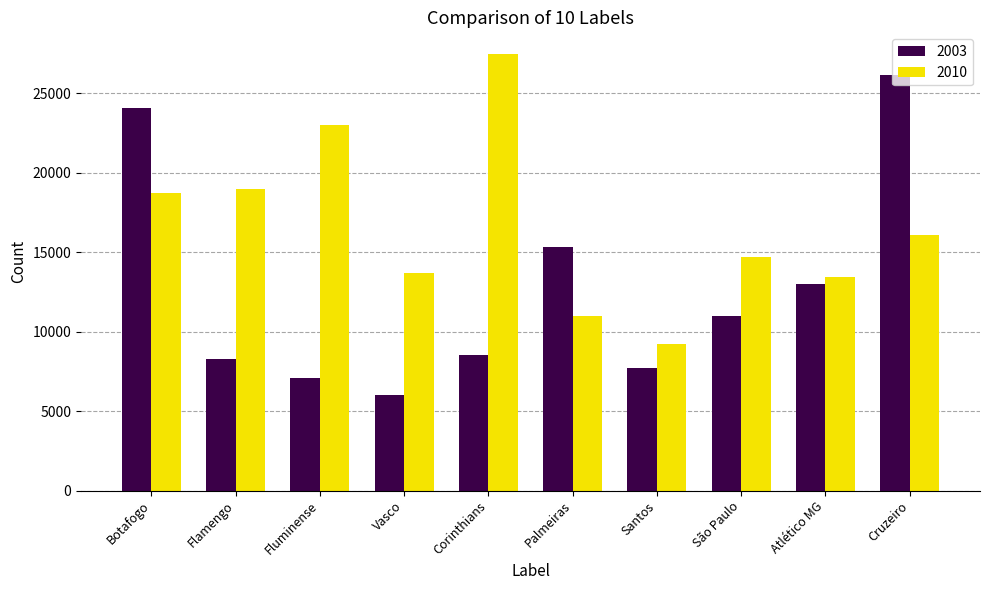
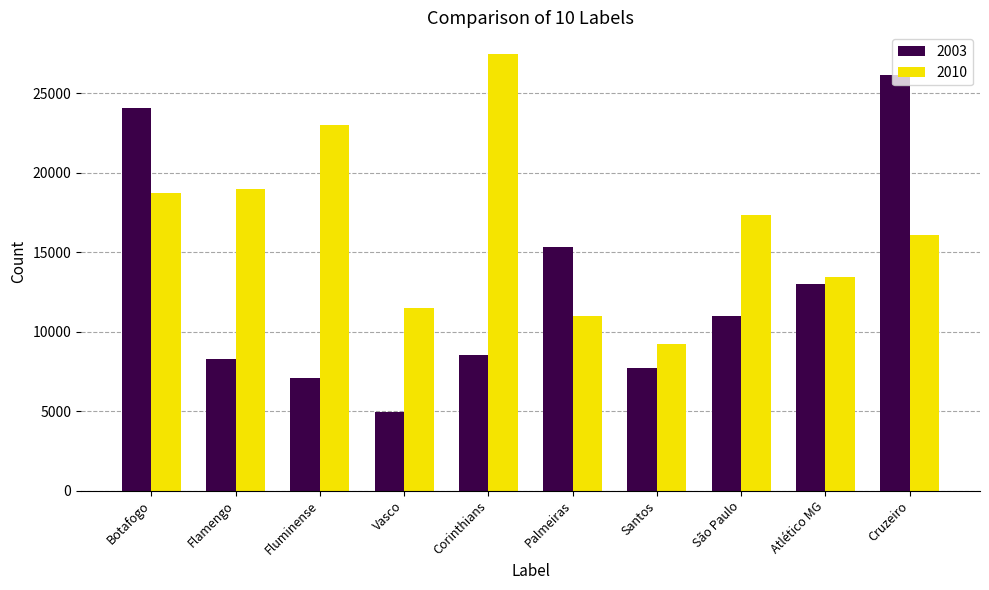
  {
    "2003": {
      "Botafogo": 24000,
      "Flamengo": 8300,
      "Fluminense": 7100,
-     "Vasco": 6000,
+     "Vasco": 4900,
      "Corinthians": 8500,
      "Palmeiras": 15300,
      "Santos": 7700,
      "São Paulo": 11000,
      "Atlético MG": 13000
    },
    "2010": {
      "Botafogo": 18700,
      "Flamengo": 18900,
      "Fluminense": 23000,
-     "Vasco": 13700,
+     "Vasco": 11500,
      "Corinthians": 27400,
      "Palmeiras": 11000,
      "Santos": 9200,
-     "São Paulo": 14700,
+     "São Paulo": 17400,
      "Atlético MG": 13400,
      "Cruzeiro": 16100
    }
  }
